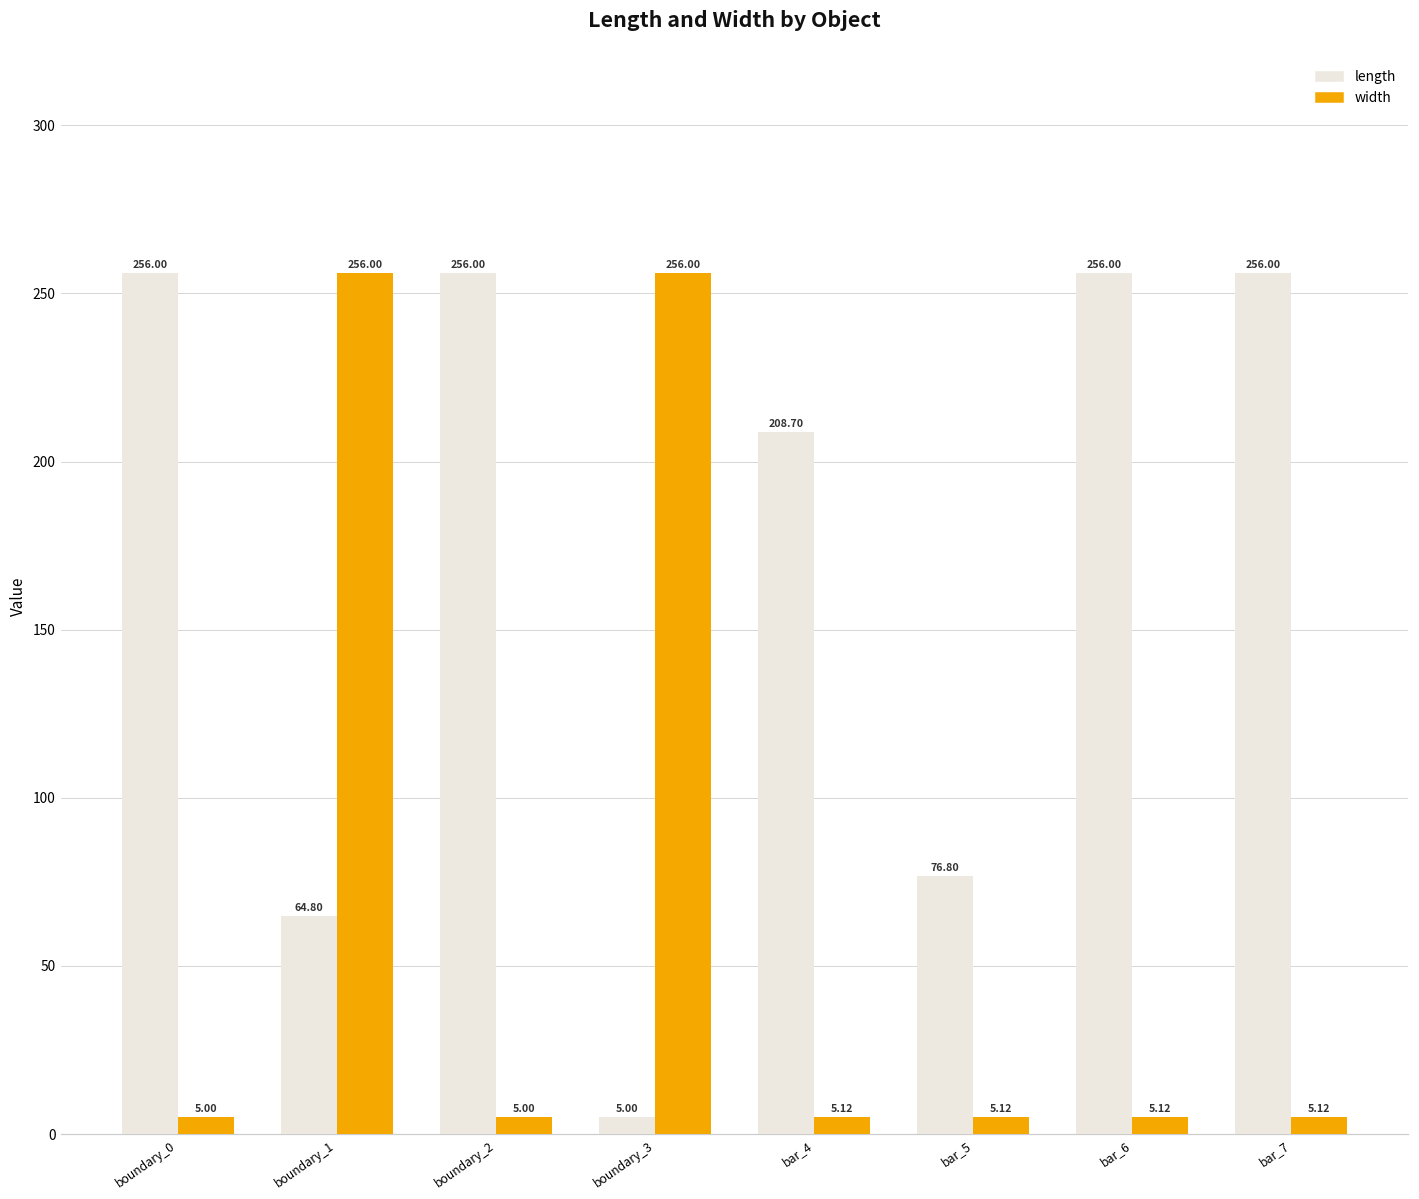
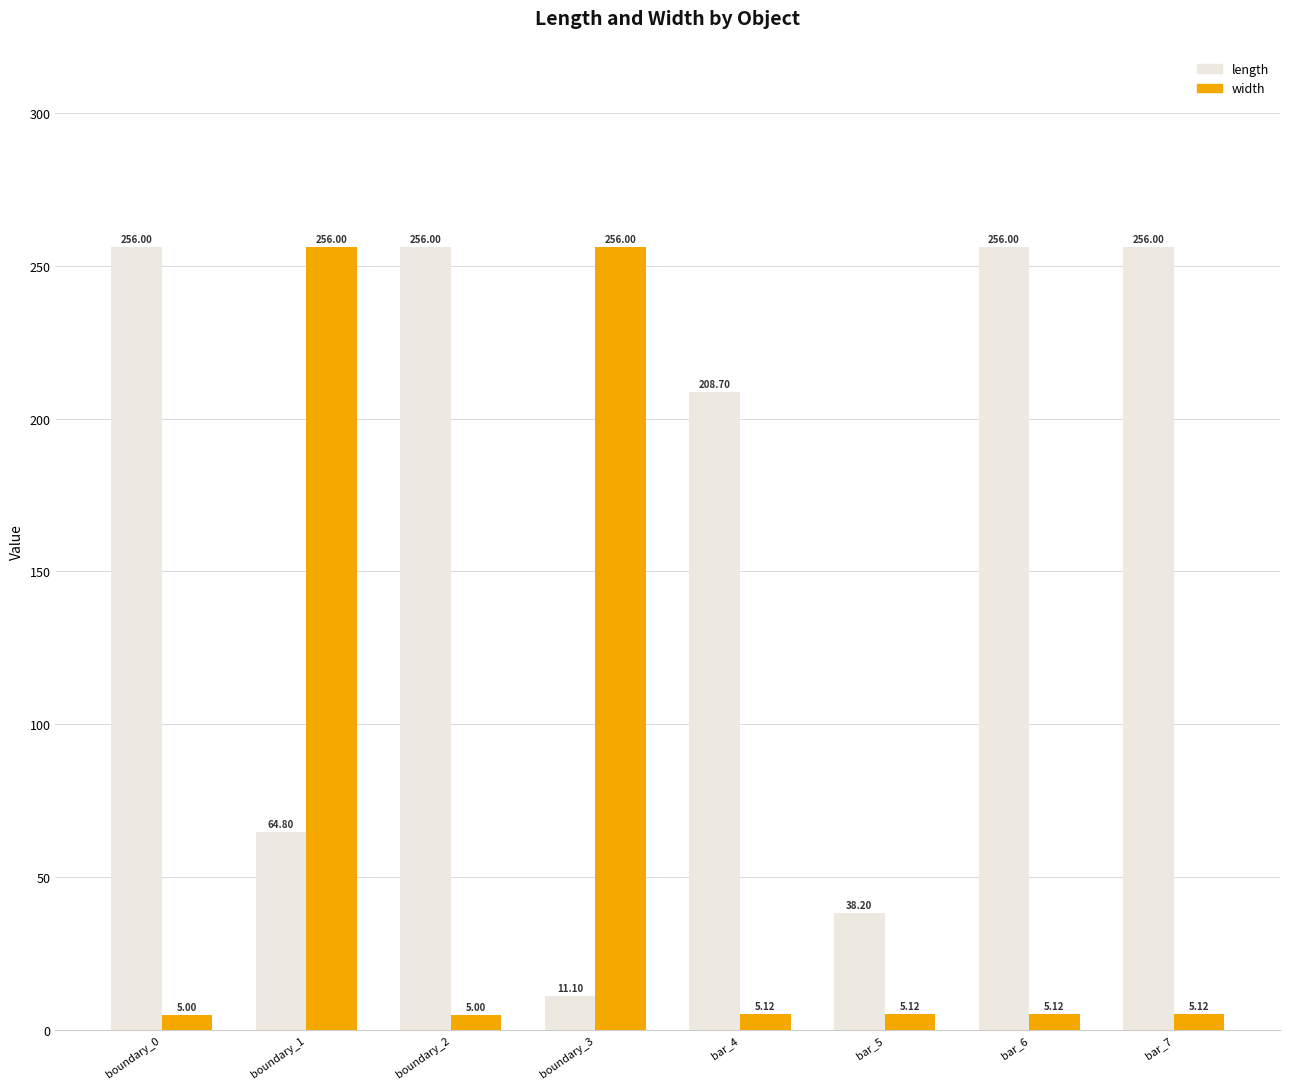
  {
    "length": {
      "boundary_0": 256.00,
      "boundary_1": 64.80,
      "boundary_2": 256.00,
-     "boundary_3": 5.00,
+     "boundary_3": 11.10,
      "bar_4": 208.70,
-     "bar_5": 76.80,
+     "bar_5": 38.20,
      "bar_6": 256.00,
      "bar_7": 256.00
    },
    "width": {
      "boundary_0": 5.00,
      "boundary_1": 256.00,
      "boundary_2": 5.00,
      "boundary_3": 256.00,
      "bar_4": 5.12,
      "bar_5": 5.12,
      "bar_6": 5.12,
      "bar_7": 5.12
    }
  }
